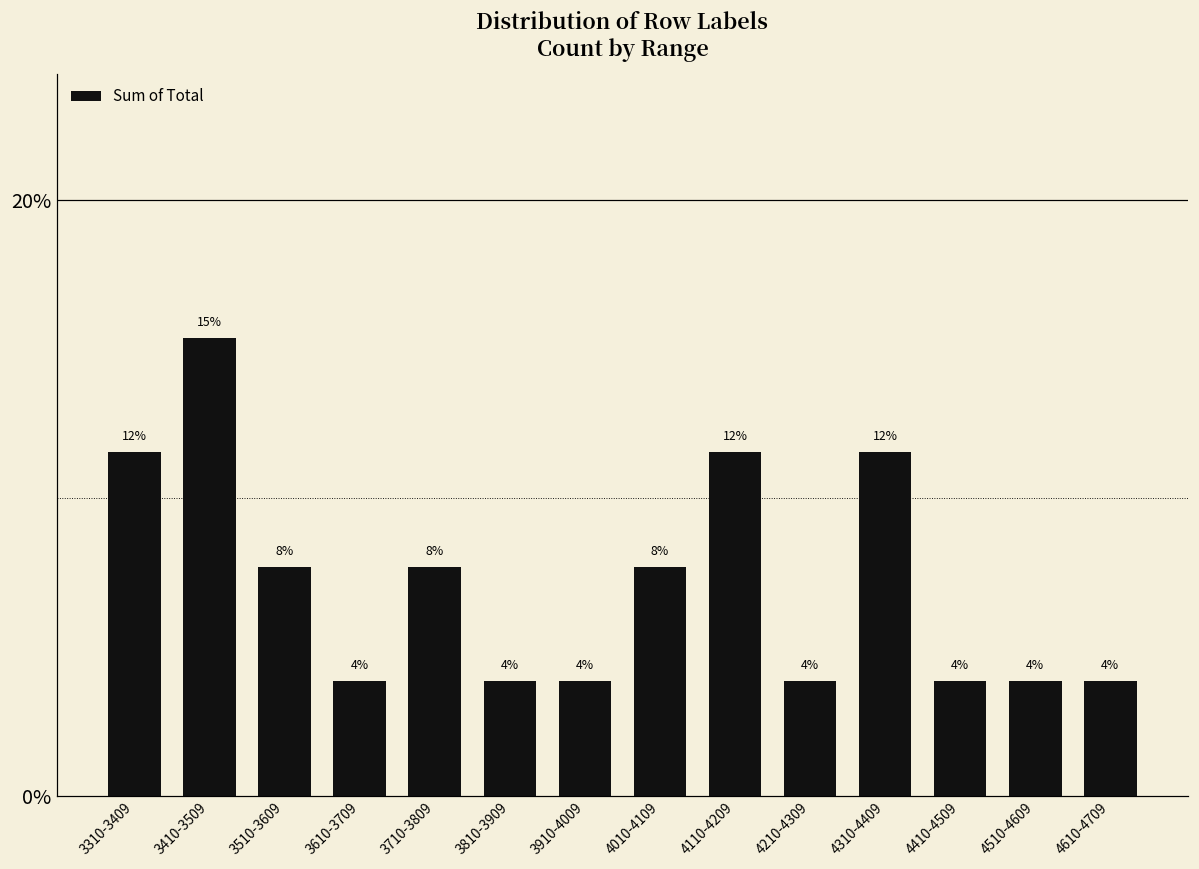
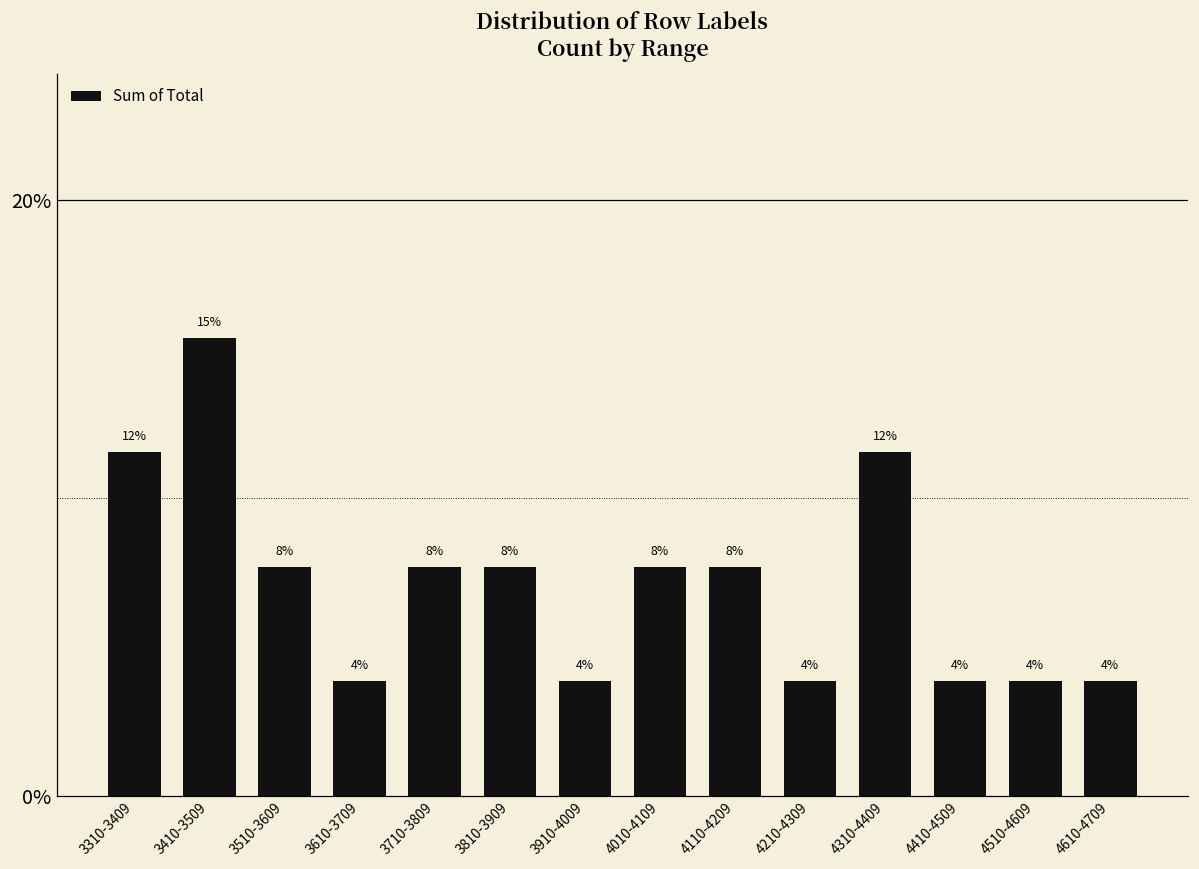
  {
    "3310-3409": "12%",
    "3410-3509": "15%",
    "3510-3609": "8%",
    "3610-3709": "4%",
    "3710-3809": "8%",
-   "3810-3909": "4%",
+   "3810-3909": "8%",
    "3910-4009": "4%",
    "4010-4109": "8%",
-   "4110-4209": "12%",
+   "4110-4209": "8%",
    "4210-4309": "4%",
    "4310-4409": "12%",
    "4410-4509": "4%",
    "4510-4609": "4%",
    "4610-4709": "4%"
  }
